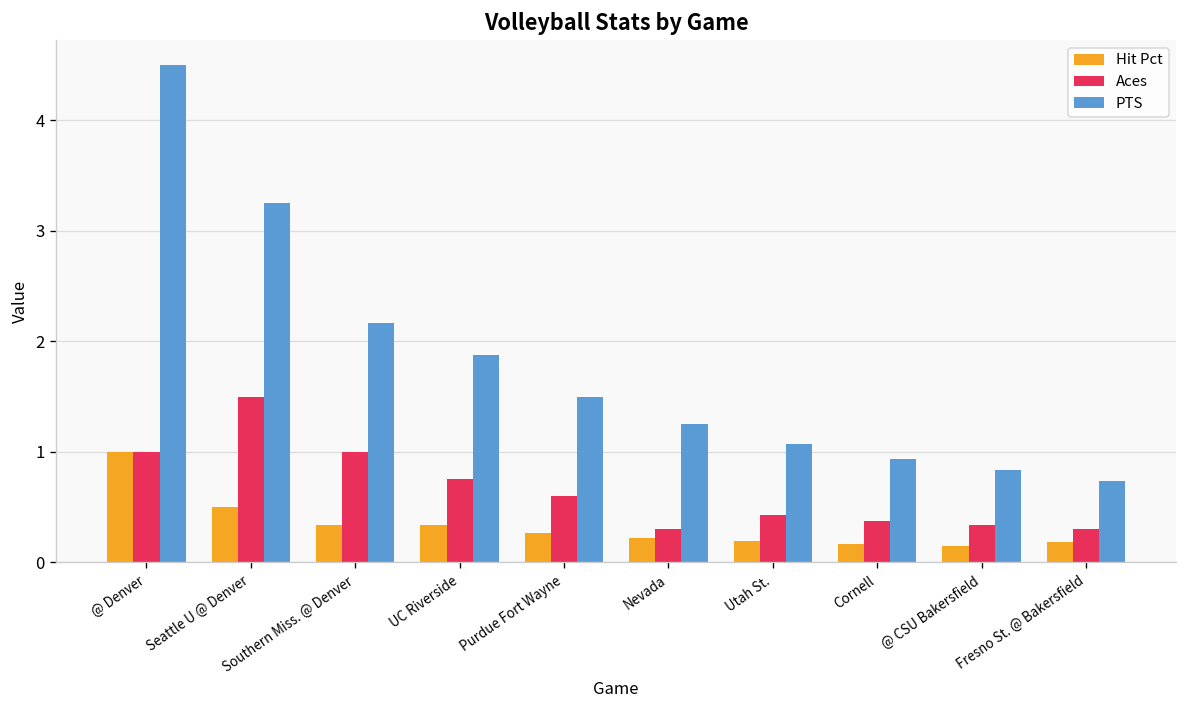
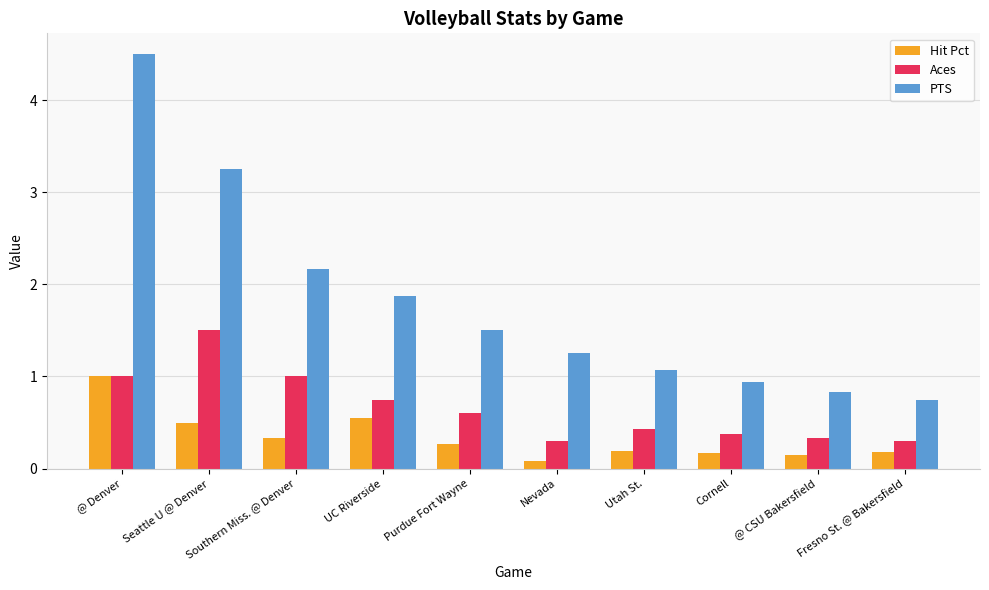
  {
    "Hit Pct": {
      "@ Denver": 1.0,
      "Seattle U @ Denver": 0.5,
      "Southern Miss. @ Denver": 0.3,
-     "UC Riverside": 0.3,
+     "UC Riverside": 0.5,
      "Purdue Fort Wayne": 0.3,
-     "Nevada": 0.2,
+     "Nevada": 0.1,
      "Utah St.": 0.2,
      "Cornell": 0.2,
      "@ CSU Bakersfield": 0.1,
      "Fresno St. @ Bakersfield": 0.2
    },
    "Aces": {
      "@ Denver": 1.0,
      "Seattle U @ Denver": 1.5,
      "Southern Miss. @ Denver": 1.0,
      "UC Riverside": 0.8,
      "Purdue Fort Wayne": 0.6,
      "Nevada": 0.3,
      "Utah St.": 0.4,
      "Cornell": 0.4,
      "@ CSU Bakersfield": 0.3,
      "Fresno St. @ Bakersfield": 0.3
    },
    "PTS": {
      "@ Denver": 4.5,
      "Seattle U @ Denver": 3.3,
      "Southern Miss. @ Denver": 2.2,
      "UC Riverside": 1.9,
      "Purdue Fort Wayne": 1.5,
      "Nevada": 1.3,
      "Utah St.": 1.1,
      "Cornell": 0.9,
      "@ CSU Bakersfield": 0.8,
      "Fresno St. @ Bakersfield": 0.7
    }
  }
